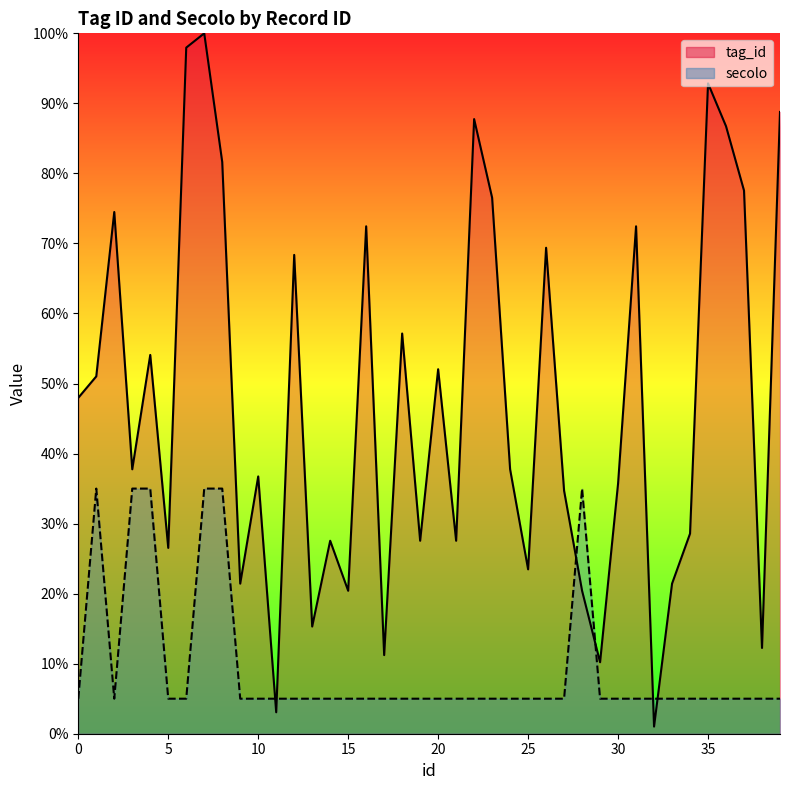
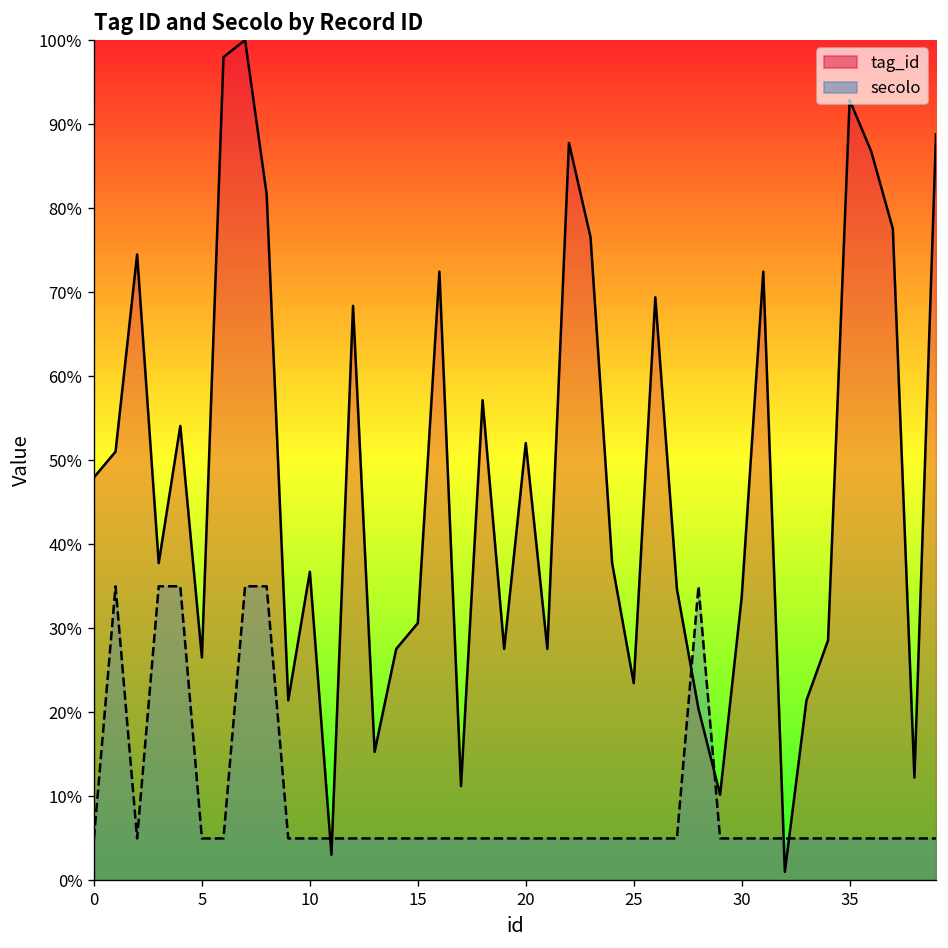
  {
    "tag_id": {
      "0": "48%",
      "5": "27%",
      "10": "37%",
-     "15": "20%",
+     "15": "31%",
      "20": "52%",
      "25": "23%",
-     "30": "36%"
+     "30": "34%"
    },
    "secolo": {
      "0": "5%",
      "5": "5%",
      "10": "5%",
      "15": "5%",
      "20": "5%",
      "25": "5%",
      "30": "5%",
      "35": "5%"
    }
  }
